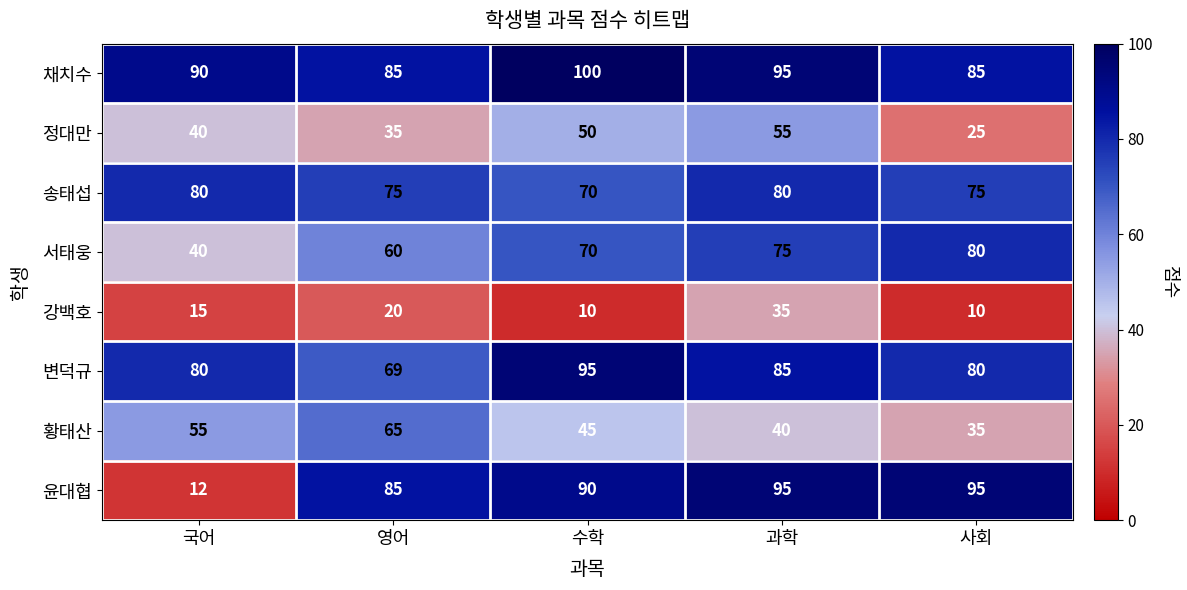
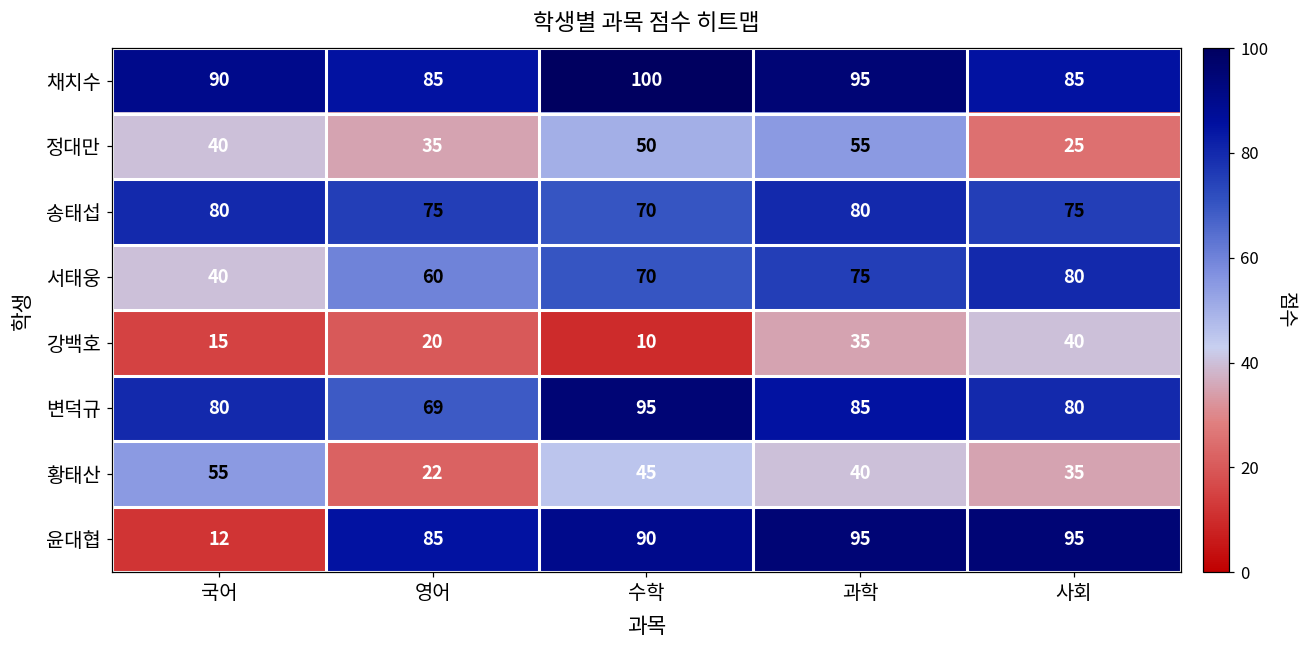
  {
    "채치수": {
      "국어": 90,
      "영어": 85,
      "수학": 100,
      "과학": 95,
      "사회": 85
    },
    "정대만": {
      "국어": 40,
      "영어": 35,
      "수학": 50,
      "과학": 55,
      "사회": 25
    },
    "송태섭": {
      "국어": 80,
      "영어": 75,
      "수학": 70,
      "과학": 80,
      "사회": 75
    },
    "서태웅": {
      "국어": 40,
      "영어": 60,
      "수학": 70,
      "과학": 75,
      "사회": 80
    },
    "강백호": {
      "국어": 15,
      "영어": 20,
      "수학": 10,
      "과학": 35,
-     "사회": 10
+     "사회": 40
    },
    "변덕규": {
      "국어": 80,
      "영어": 69,
      "수학": 95,
      "과학": 85,
      "사회": 80
    },
    "황태산": {
      "국어": 55,
-     "영어": 65,
+     "영어": 22,
      "수학": 45,
      "과학": 40,
      "사회": 35
    },
    "윤대협": {
      "국어": 12,
      "영어": 85,
      "수학": 90,
      "과학": 95,
      "사회": 95
    }
  }
